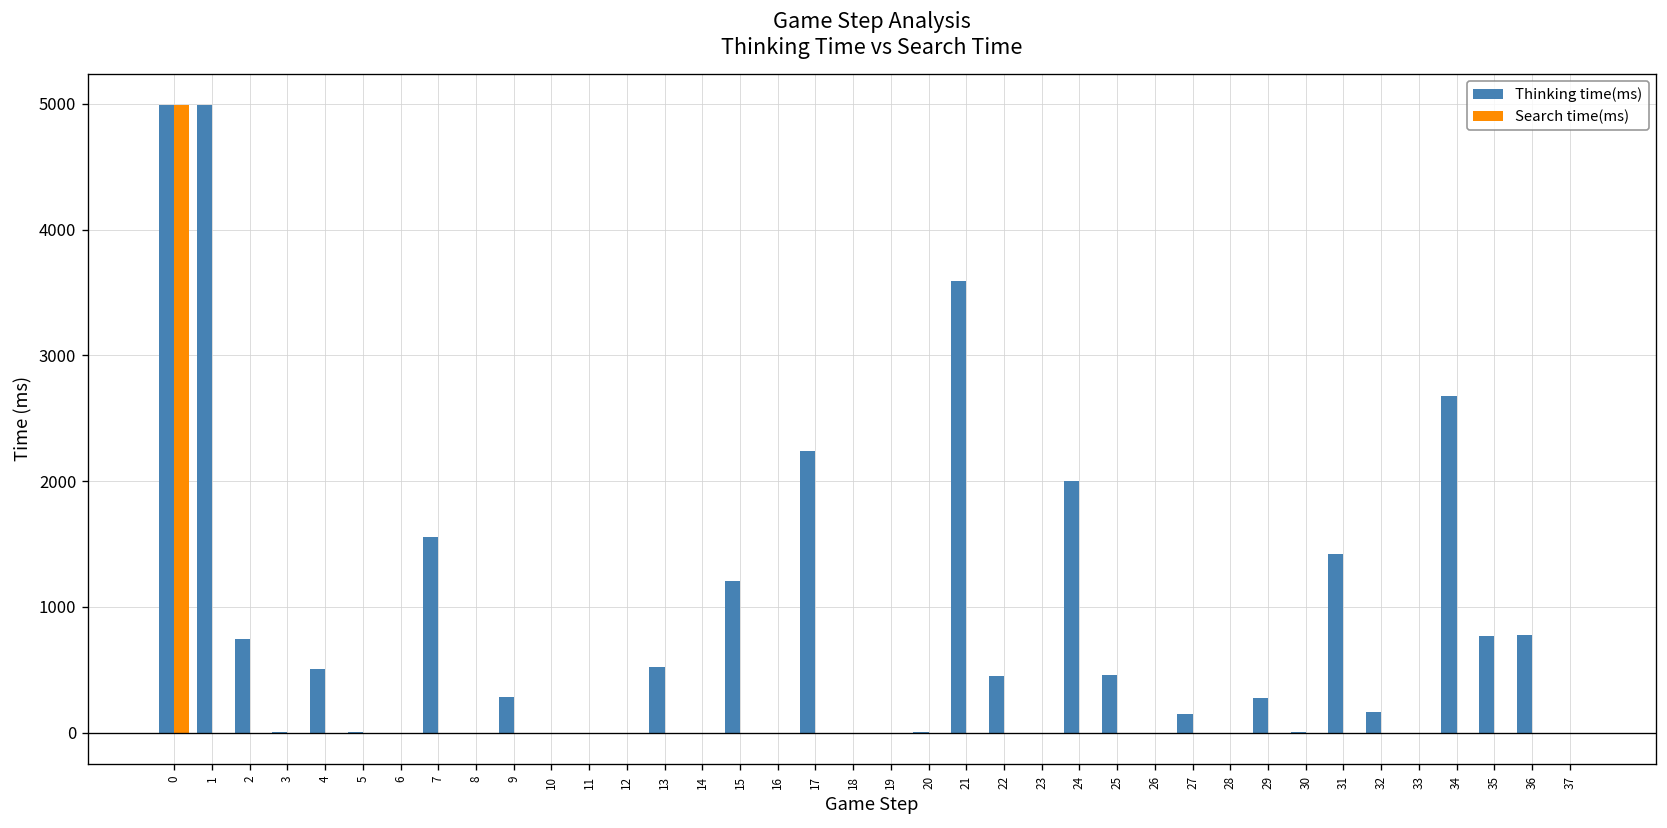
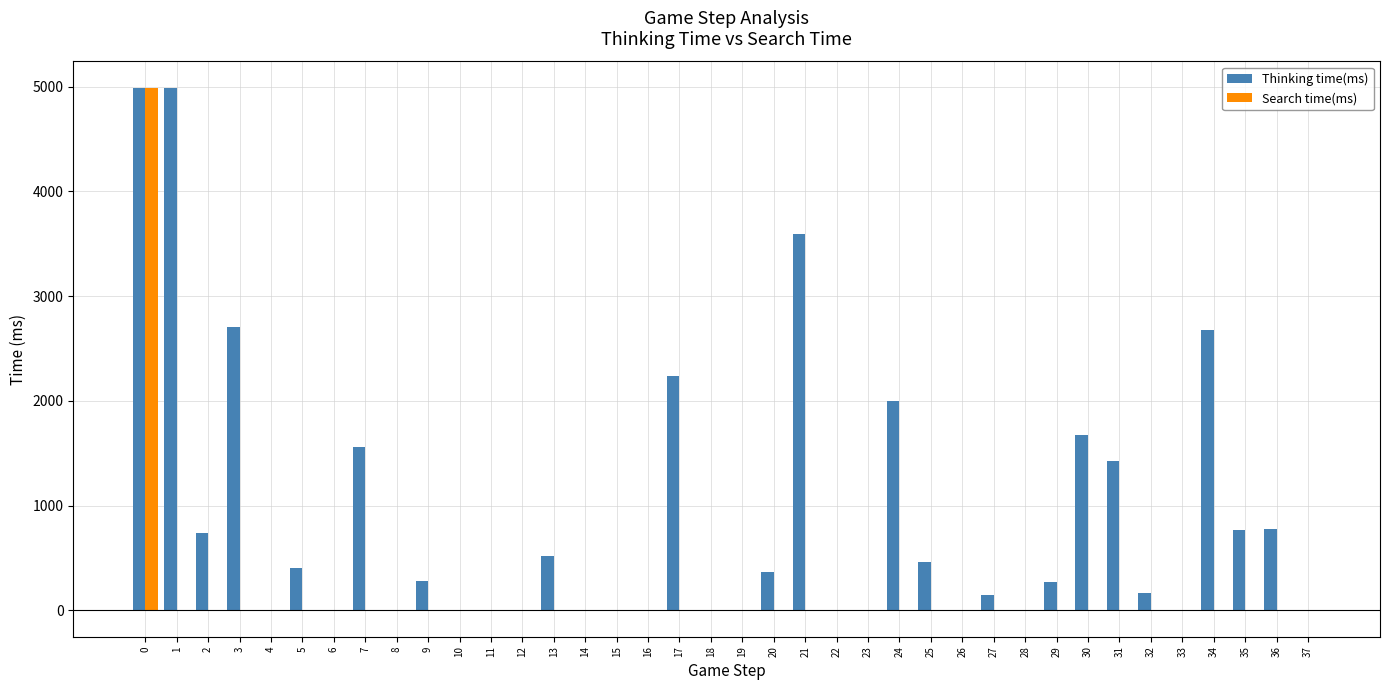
  {
    "Thinking time(ms)": {
      "0": 4990,
      "1": 4990,
      "2": 740,
-     "3": 10,
-     "4": 510,
-     "5": 0,
+     "3": 2700,
+     "4": 0,
+     "5": 410,
      "6": 0,
      "7": 1560,
      "8": 0,
      "9": 280,
      "10": 0,
      "11": 0,
      "12": 0,
      "13": 520,
      "14": 0,
-     "15": 1210,
+     "15": 0,
      "16": 0,
      "17": 2240,
      "18": 0,
      "19": 0,
-     "20": 0,
+     "20": 370,
      "21": 3590,
-     "22": 450,
+     "22": 0,
      "23": 0,
      "24": 2000,
      "25": 460,
      "26": 0,
      "27": 150,
      "28": 0,
      "29": 270,
-     "30": 0,
+     "30": 1670,
      "31": 1420,
      "32": 160,
      "33": 0,
      "34": 2680,
      "35": 770,
      "36": 780,
      "37": 0
    },
    "Search time(ms)": {
      "0": 4990
    }
  }
